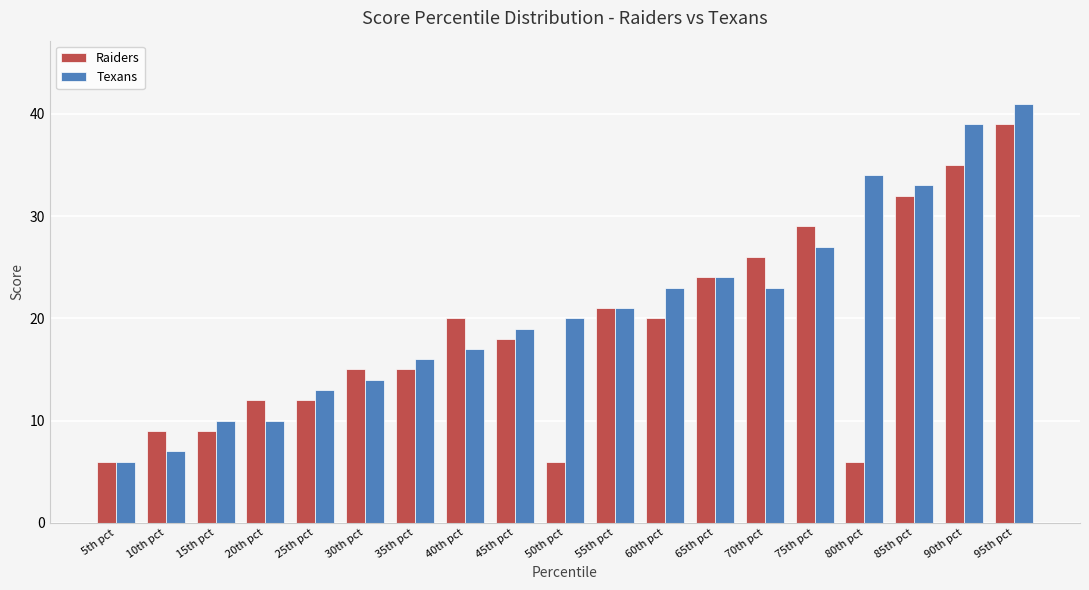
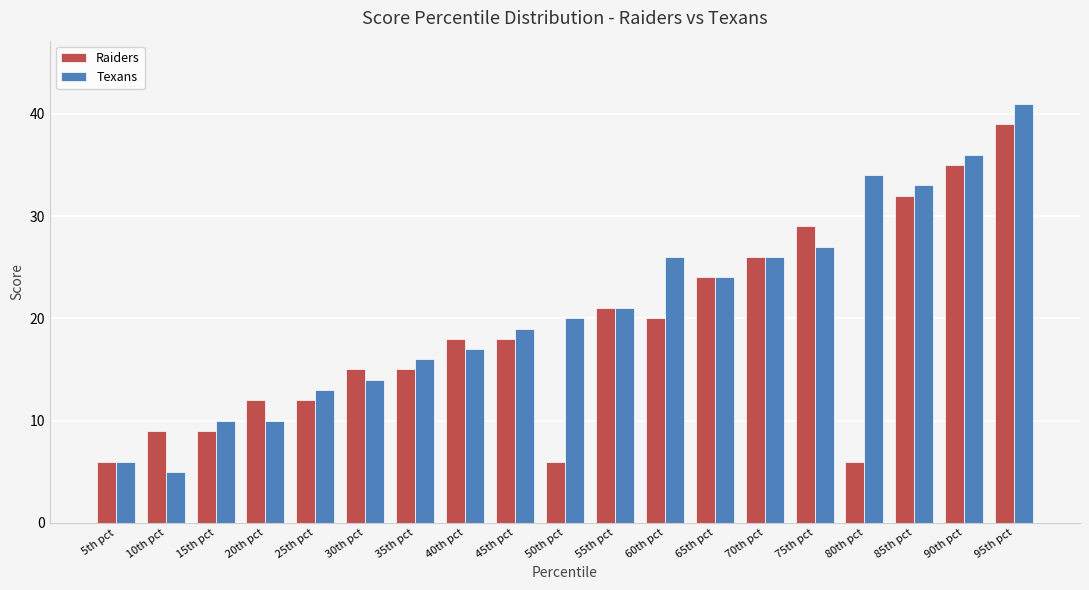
  {
    "Raiders": {
      "5th pct": 6,
      "10th pct": 9,
      "15th pct": 9,
      "20th pct": 12,
      "25th pct": 12,
      "30th pct": 15,
      "35th pct": 15,
-     "40th pct": 20,
+     "40th pct": 18,
      "45th pct": 18,
      "50th pct": 6,
      "55th pct": 21,
      "60th pct": 20,
      "65th pct": 24,
      "70th pct": 26,
      "75th pct": 29,
      "80th pct": 6,
      "85th pct": 32,
      "90th pct": 35,
      "95th pct": 39
    },
    "Texans": {
      "5th pct": 6,
-     "10th pct": 7,
+     "10th pct": 5,
      "15th pct": 10,
      "20th pct": 10,
      "25th pct": 13,
      "30th pct": 14,
      "35th pct": 16,
      "40th pct": 17,
      "45th pct": 19,
      "50th pct": 20,
      "55th pct": 21,
-     "60th pct": 23,
+     "60th pct": 26,
      "65th pct": 24,
-     "70th pct": 23,
+     "70th pct": 26,
      "75th pct": 27,
      "80th pct": 34,
      "85th pct": 33,
-     "90th pct": 39,
+     "90th pct": 36,
      "95th pct": 41
    }
  }
